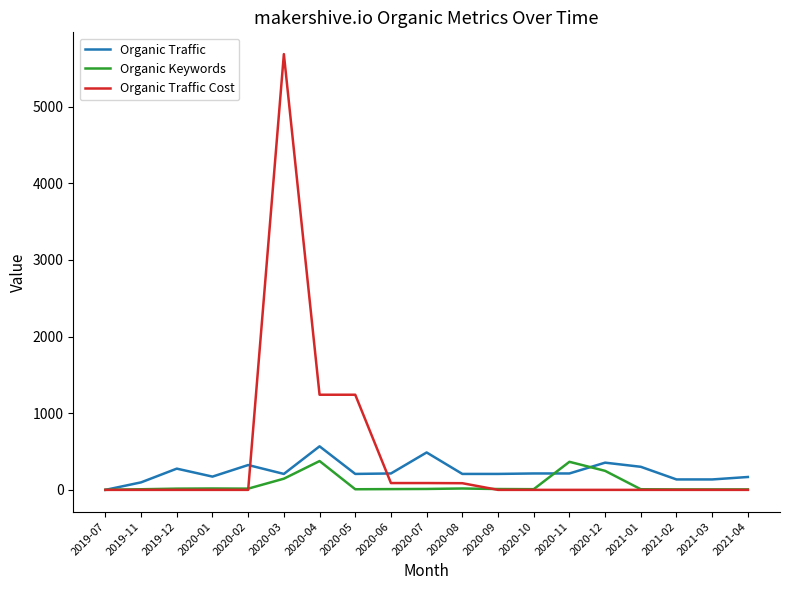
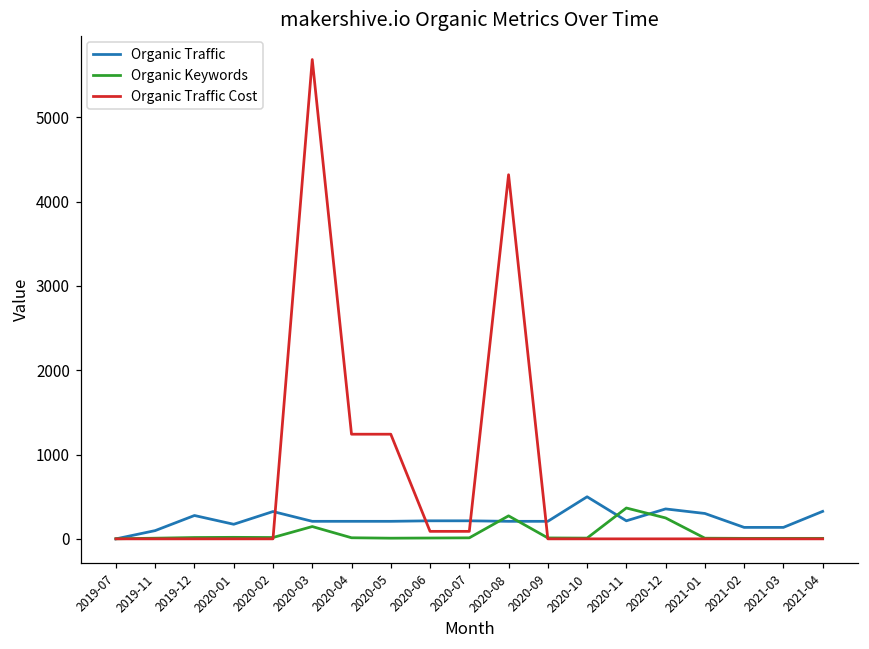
  {
    "Organic Traffic": {
      "2019-11": 100,
      "2019-12": 300,
      "2020-01": 200,
      "2020-02": 300,
      "2020-03": 200,
-     "2020-04": 600,
+     "2020-04": 200,
      "2020-05": 200,
      "2020-06": 200,
-     "2020-07": 500,
+     "2020-07": 200,
      "2020-08": 200,
      "2020-09": 200,
-     "2020-10": 200,
+     "2020-10": 500,
      "2020-11": 200,
      "2020-12": 400,
      "2021-01": 300,
      "2021-02": 100,
      "2021-03": 100,
-     "2021-04": 200
+     "2021-04": 300
    },
    "Organic Keywords": {
      "2020-03": 100,
-     "2020-04": 400,
+     "2020-04": 0,
      "2020-05": 0,
      "2020-06": 0,
      "2020-07": 0,
-     "2020-08": 0,
+     "2020-08": 300,
      "2020-11": 400,
      "2020-12": 200
    },
    "Organic Traffic Cost": {
      "2020-03": 5700,
      "2020-04": 1200,
      "2020-05": 1200,
      "2020-06": 100,
      "2020-07": 100,
-     "2020-08": 100,
+     "2020-08": 4300,
      "2020-11": 0,
      "2020-12": 0
    }
  }
